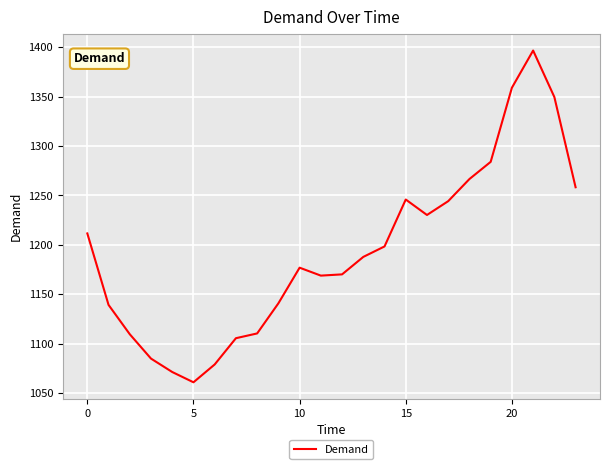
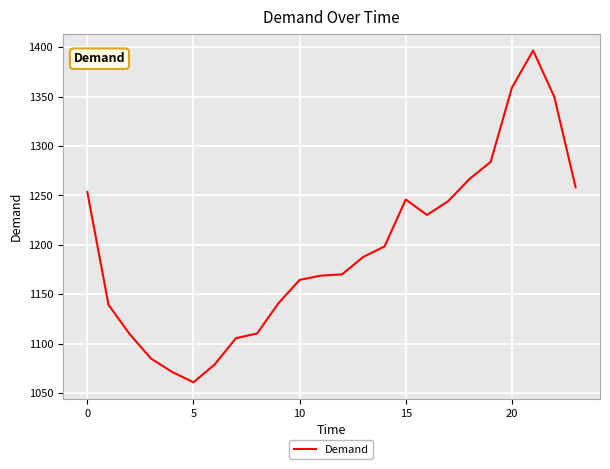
  {
-   "0": 1210,
+   "0": 1250,
    "5": 1060,
-   "10": 1180,
+   "10": 1160,
    "15": 1250,
    "20": 1360
  }
